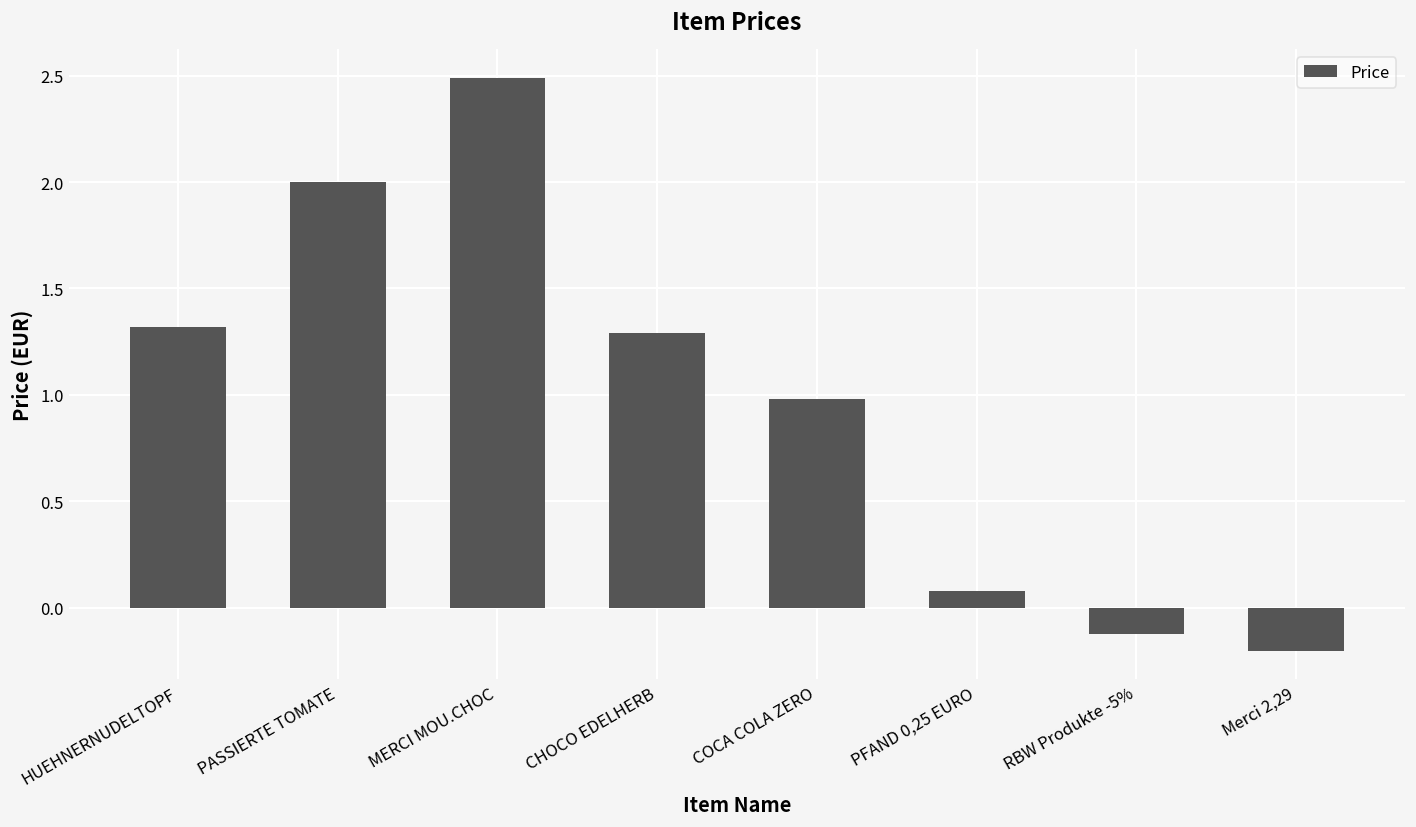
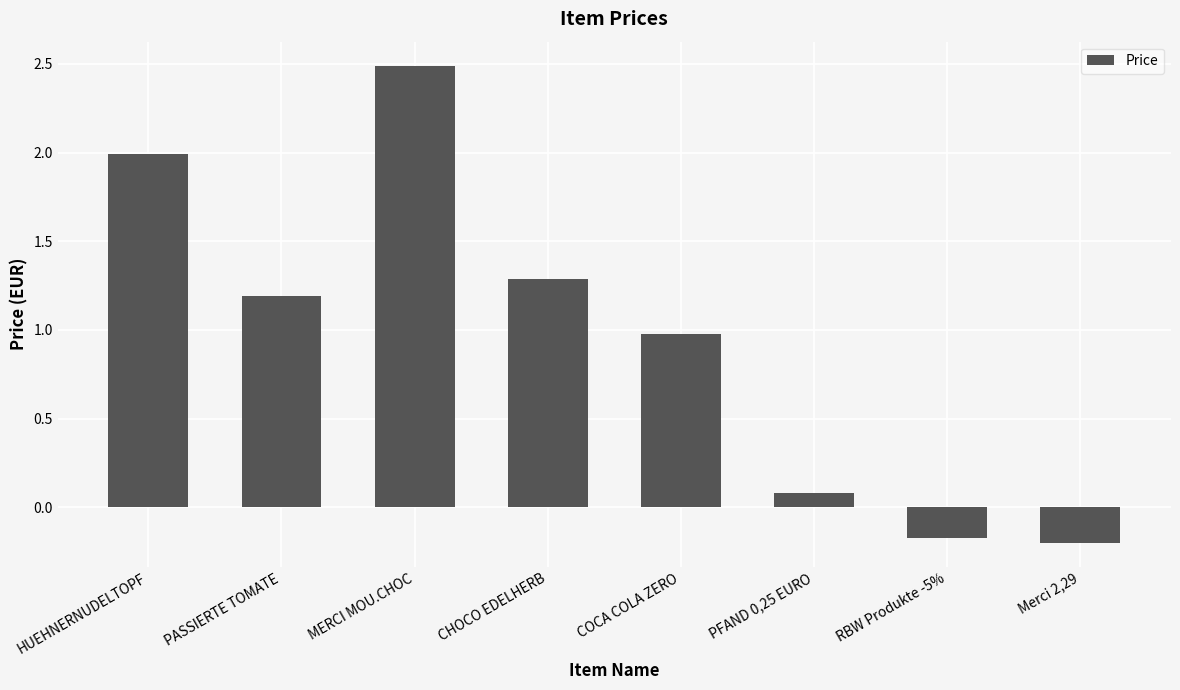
  {
-   "HUEHNERNUDELTOPF": 1.32,
-   "PASSIERTE TOMATE": 2.00,
+   "HUEHNERNUDELTOPF": 1.99,
+   "PASSIERTE TOMATE": 1.19,
    "MERCI MOU.CHOC": 2.49,
    "CHOCO EDELHERB": 1.29,
    "COCA COLA ZERO": 0.98,
    "PFAND 0,25 EURO": 0.08,
-   "RBW Produkte -5%": -0.12,
+   "RBW Produkte -5%": -0.17,
    "Merci 2,29": -0.20
  }
